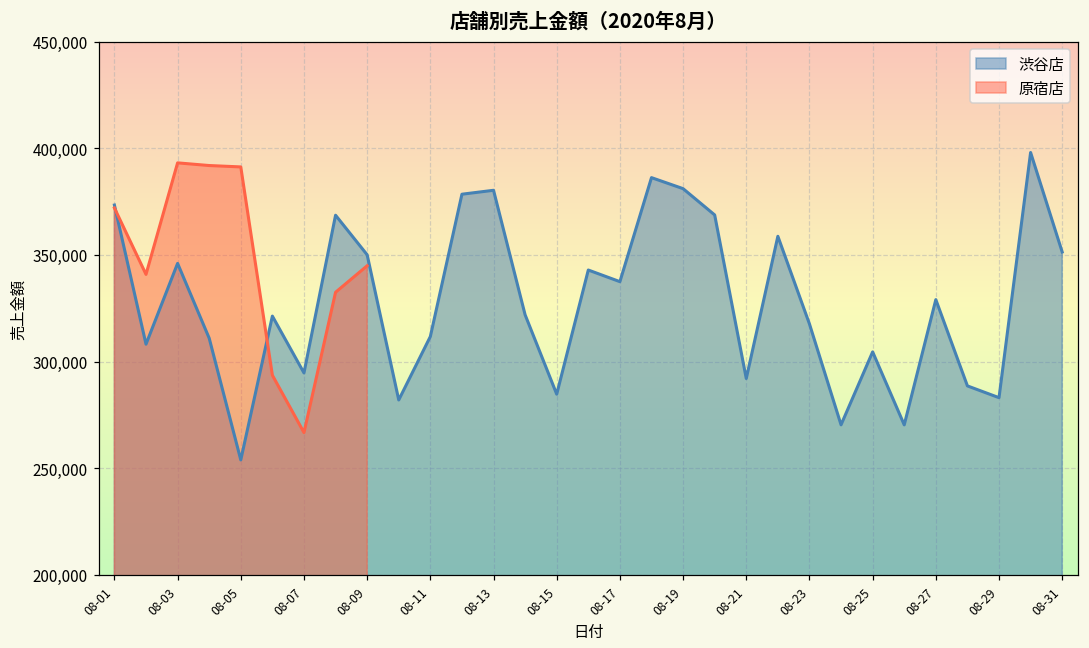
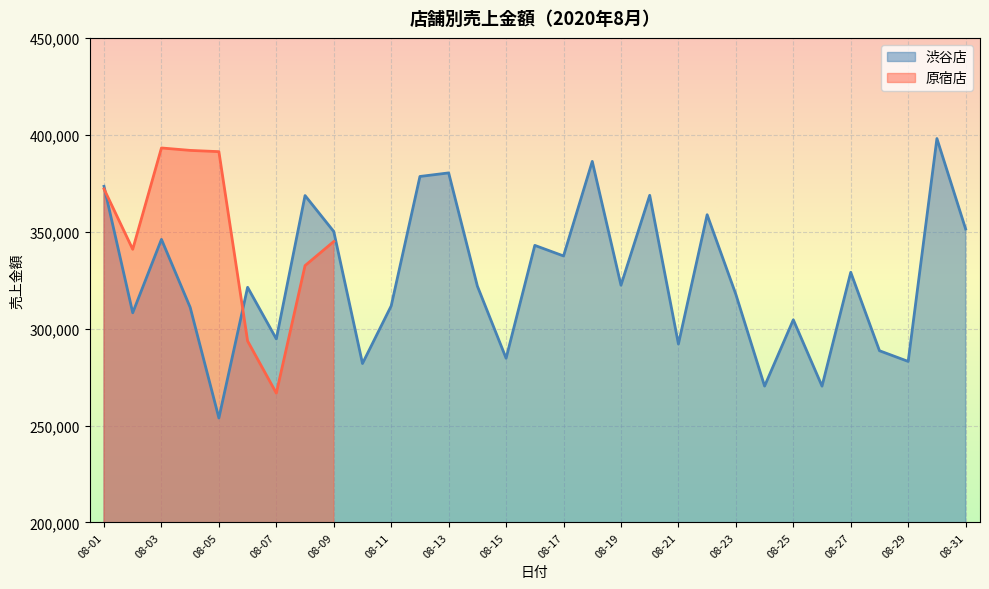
  {
    "渋谷店": {
      "08-01": "373,000",
      "08-03": "346,000",
      "08-05": "254,000",
      "08-07": "295,000",
      "08-09": "350,000",
      "08-11": "312,000",
      "08-13": "380,000",
      "08-15": "285,000",
      "08-17": "337,000",
-     "08-19": "381,000",
+     "08-19": "322,000",
      "08-21": "292,000",
      "08-23": "318,000",
      "08-25": "305,000",
      "08-27": "329,000",
      "08-29": "283,000",
      "08-31": "351,000"
    },
    "原宿店": {
      "08-01": "372,000",
      "08-03": "393,000",
      "08-05": "391,000",
      "08-07": "267,000",
      "08-09": "345,000"
    }
  }
